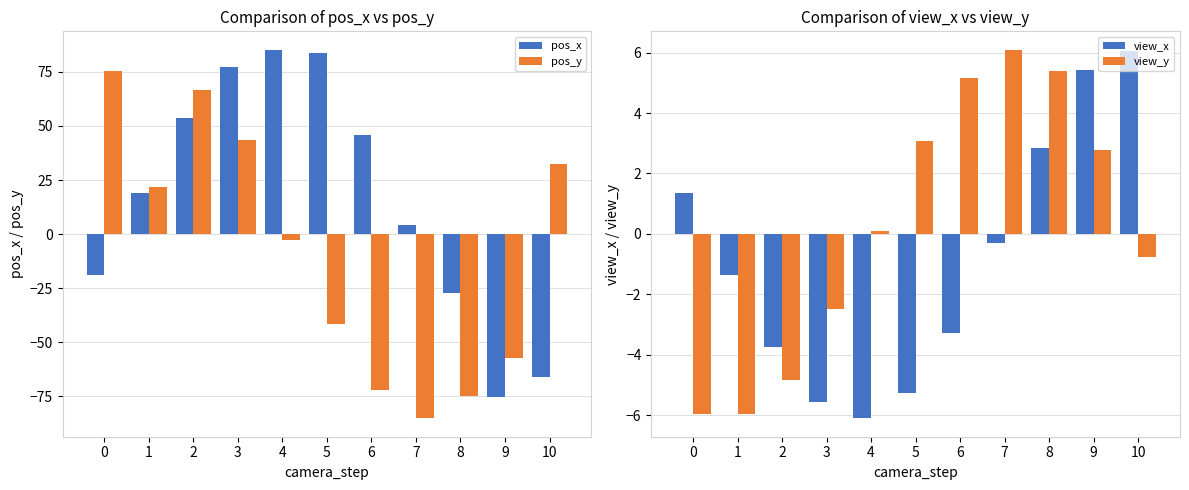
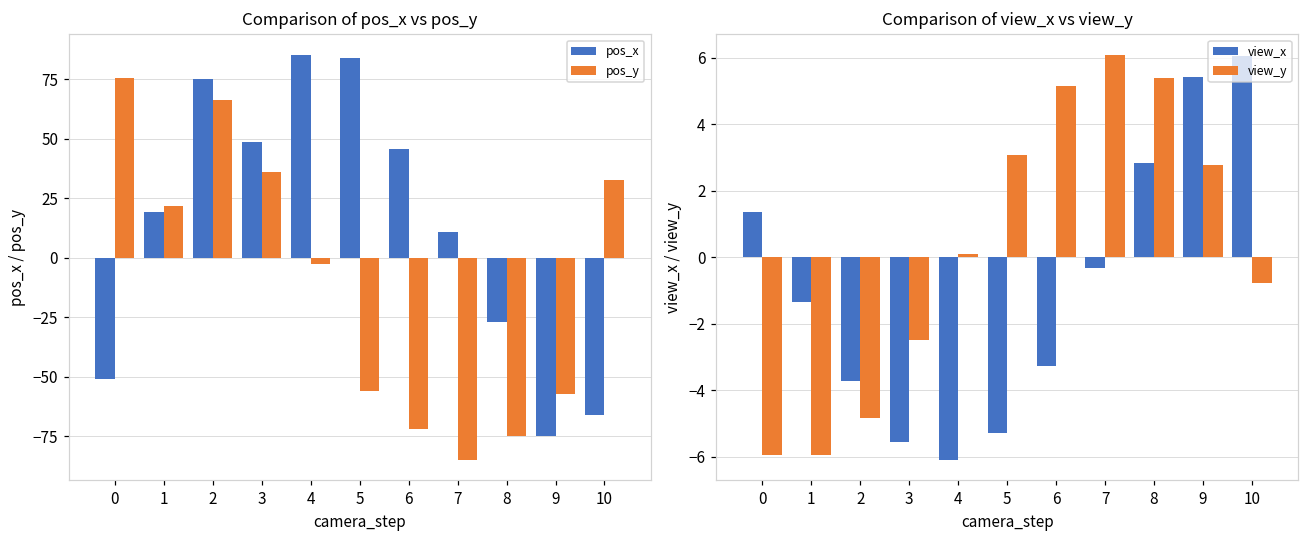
  {
    "Comparison of pos_x vs pos_y": {
      "pos_x": {
-       "0": -19,
+       "0": -51,
        "1": 19,
-       "2": 53,
-       "3": 77,
+       "2": 75,
+       "3": 49,
        "4": 85,
        "5": 84,
        "6": 46,
-       "7": 4,
+       "7": 11,
        "8": -27,
        "9": -75,
        "10": -66
      },
      "pos_y": {
        "0": 76,
        "1": 22,
        "2": 66,
-       "3": 44,
+       "3": 36,
        "4": -3,
-       "5": -42,
+       "5": -56,
        "6": -72,
        "7": -85,
        "8": -75,
        "9": -57,
        "10": 33
      }
    },
    "Comparison of view_x vs view_y": {
      "view_x": {
        "0": 1.4,
        "1": -1.3,
        "2": -3.7,
        "3": -5.6,
        "4": -6.1,
        "5": -5.3,
        "6": -3.3,
        "7": -0.3,
        "8": 2.8,
        "9": 5.4
      },
      "view_y": {
        "0": -5.9,
        "1": -6.0,
        "2": -4.8,
        "3": -2.5,
        "4": 0.1,
        "5": 3.1,
        "6": 5.2,
        "7": 6.1,
        "8": 5.4,
        "9": 2.8,
        "10": -0.8
      }
    }
  }
